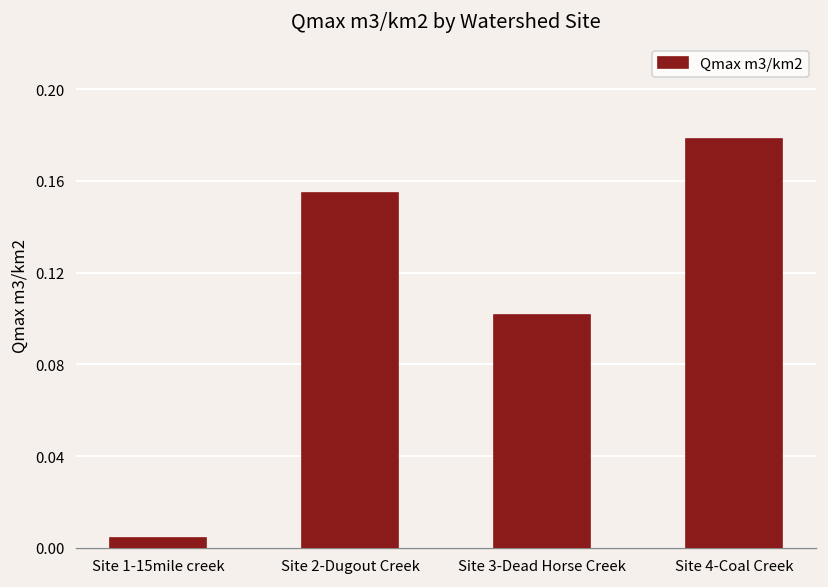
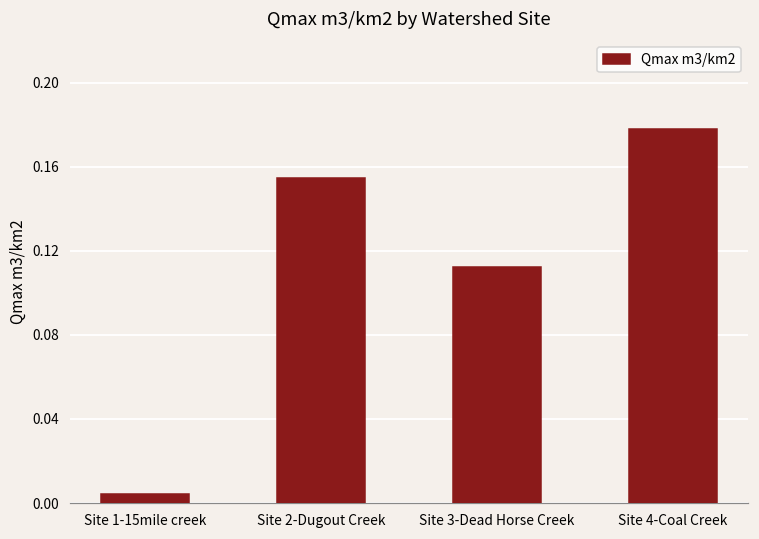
  {
    "Site 1-15mile creek": 0.004,
    "Site 2-Dugout Creek": 0.155,
-   "Site 3-Dead Horse Creek": 0.101,
+   "Site 3-Dead Horse Creek": 0.112,
    "Site 4-Coal Creek": 0.178
  }
